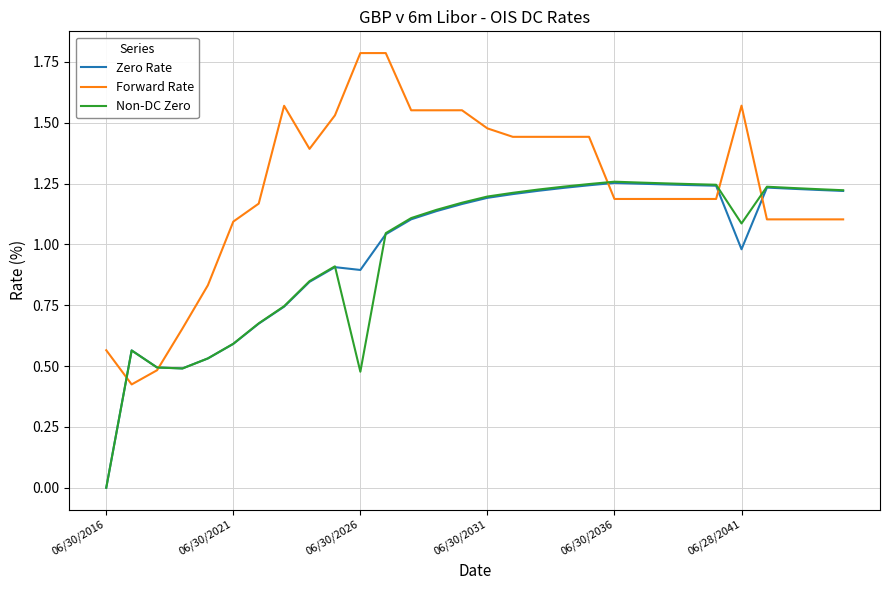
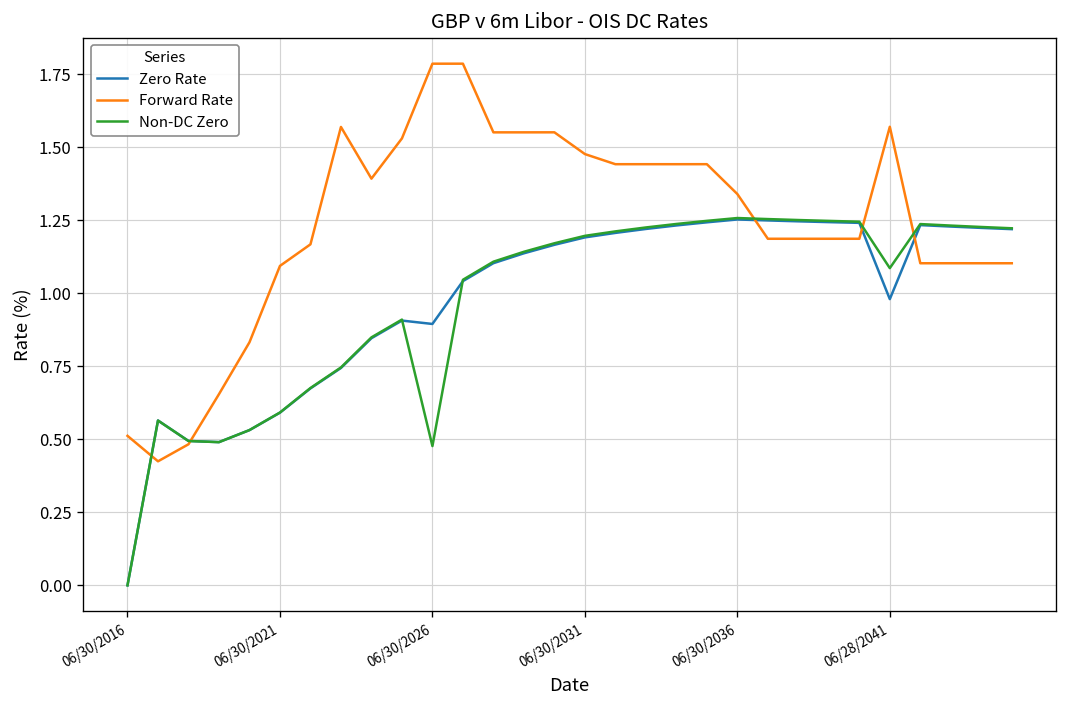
  {
    "Zero Rate": {
      "06/30/2026": 0.90,
      "06/28/2041": 0.98
    },
    "Forward Rate": {
-     "06/30/2016": 0.57,
+     "06/30/2016": 0.51,
      "06/30/2021": 1.09,
      "06/30/2026": 1.79,
      "06/30/2031": 1.48,
-     "06/30/2036": 1.19,
+     "06/30/2036": 1.34,
      "06/28/2041": 1.57
    },
    "Non-DC Zero": {
      "06/30/2026": 0.48,
      "06/28/2041": 1.09
    }
  }
